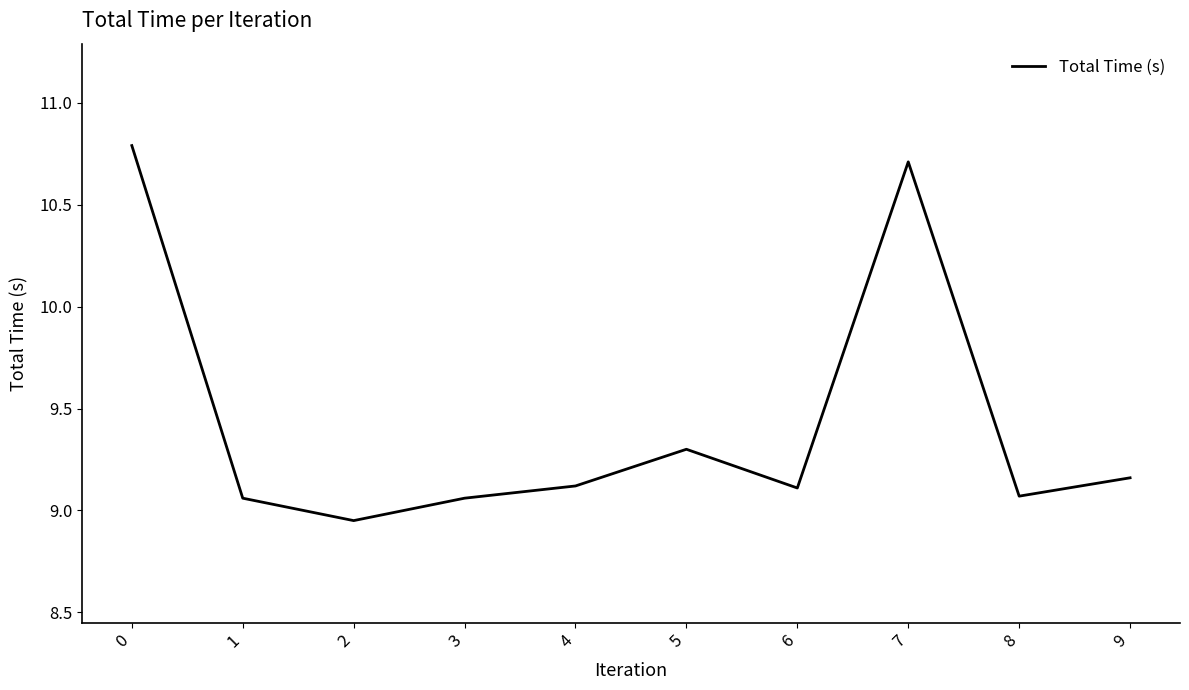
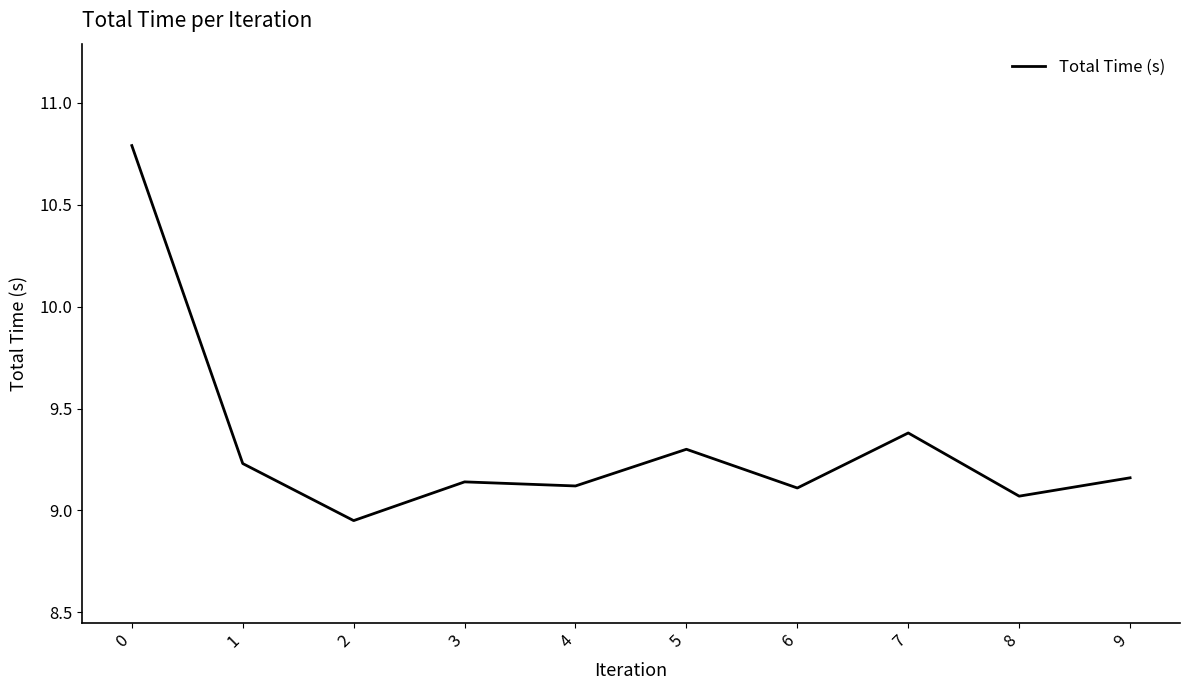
  {
    "0": 10.79,
-   "1": 9.06,
+   "1": 9.23,
    "2": 8.95,
-   "3": 9.06,
+   "3": 9.14,
    "4": 9.12,
    "5": 9.30,
    "6": 9.11,
-   "7": 10.71,
+   "7": 9.38,
    "8": 9.07,
    "9": 9.16
  }
